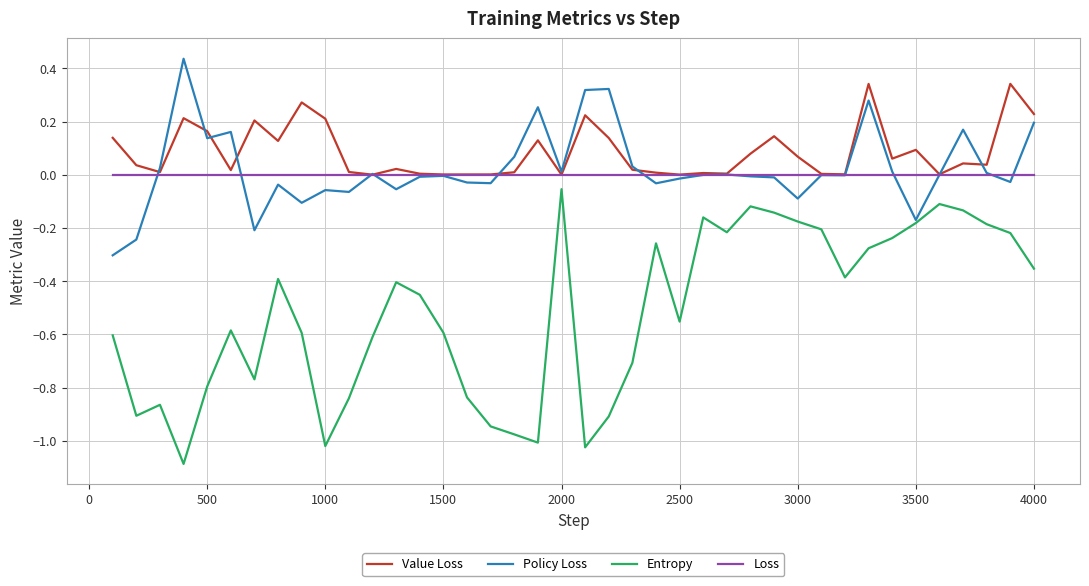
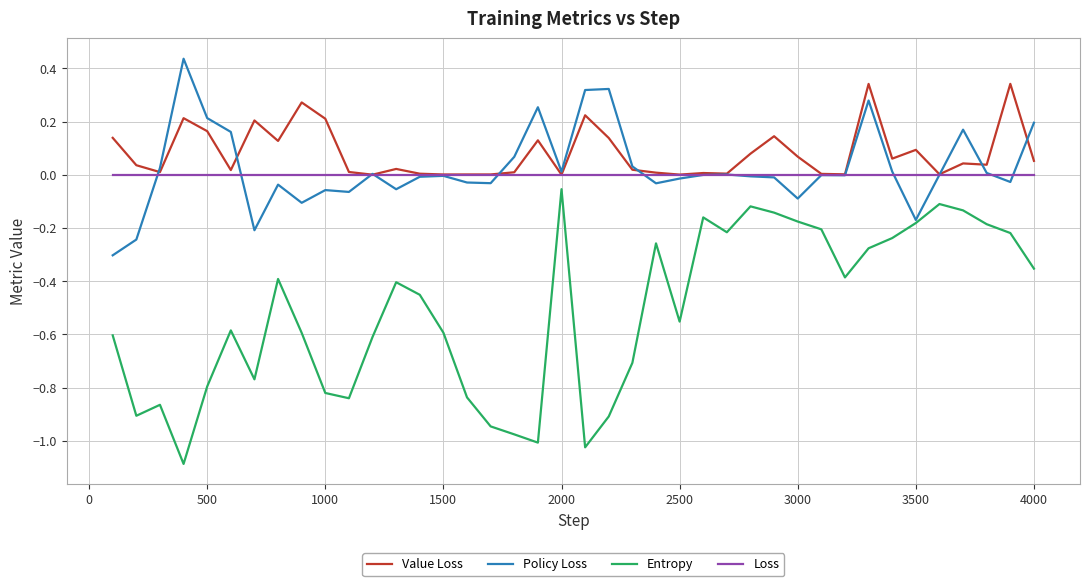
  {
    "Value Loss": {
      "500": 0.16,
      "1000": 0.21,
      "3000": 0.07,
      "3500": 0.09,
-     "4000": 0.23
+     "4000": 0.05
    },
    "Policy Loss": {
-     "500": 0.14,
+     "500": 0.21,
      "1000": -0.06,
      "2000": 0.01,
      "2500": -0.01,
      "3000": -0.09,
      "3500": -0.17,
      "4000": 0.20
    },
    "Entropy": {
      "500": -0.80,
-     "1000": -1.02,
+     "1000": -0.82,
      "1500": -0.59,
      "2000": -0.05,
      "2500": -0.55,
      "3000": -0.18,
      "3500": -0.18,
      "4000": -0.35
    },
    "Loss": {
      "500": 0.00,
      "1000": 0.00,
      "3000": 0.00,
      "3500": 0.00,
      "4000": 0.00
    }
  }
